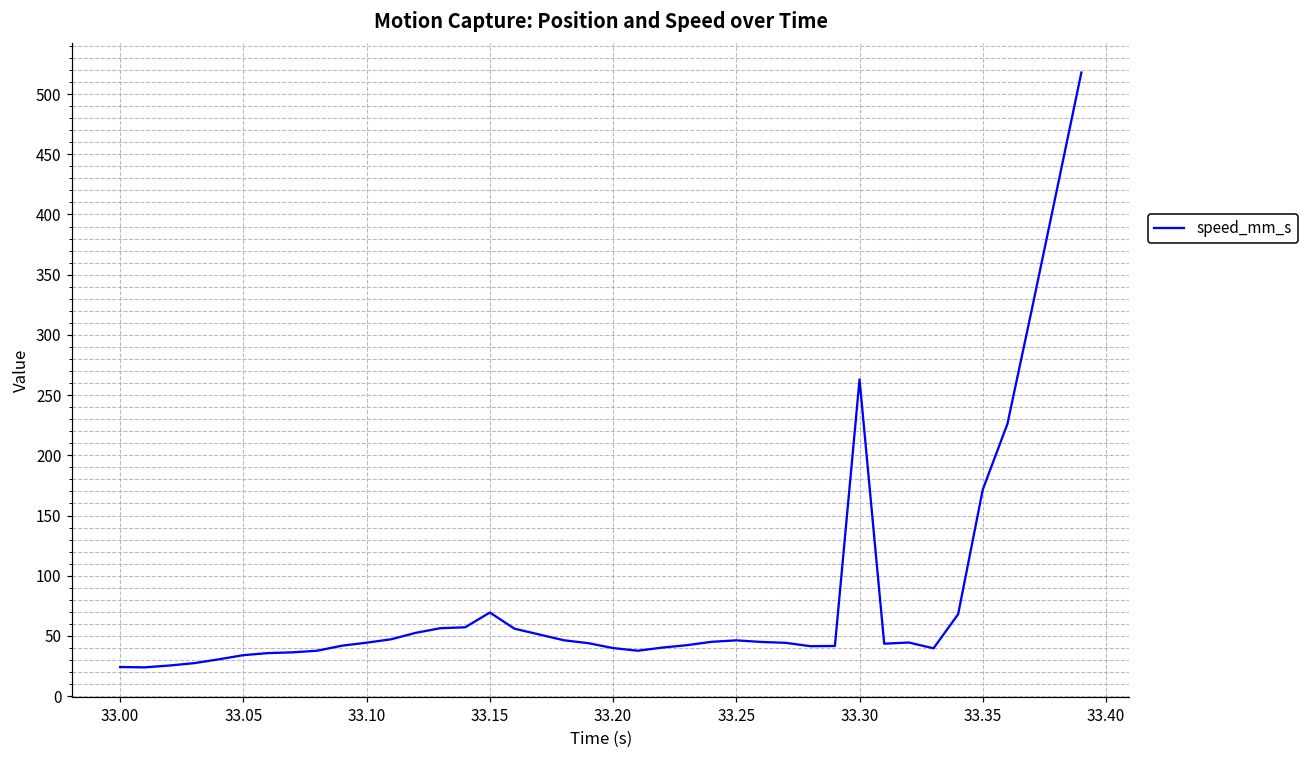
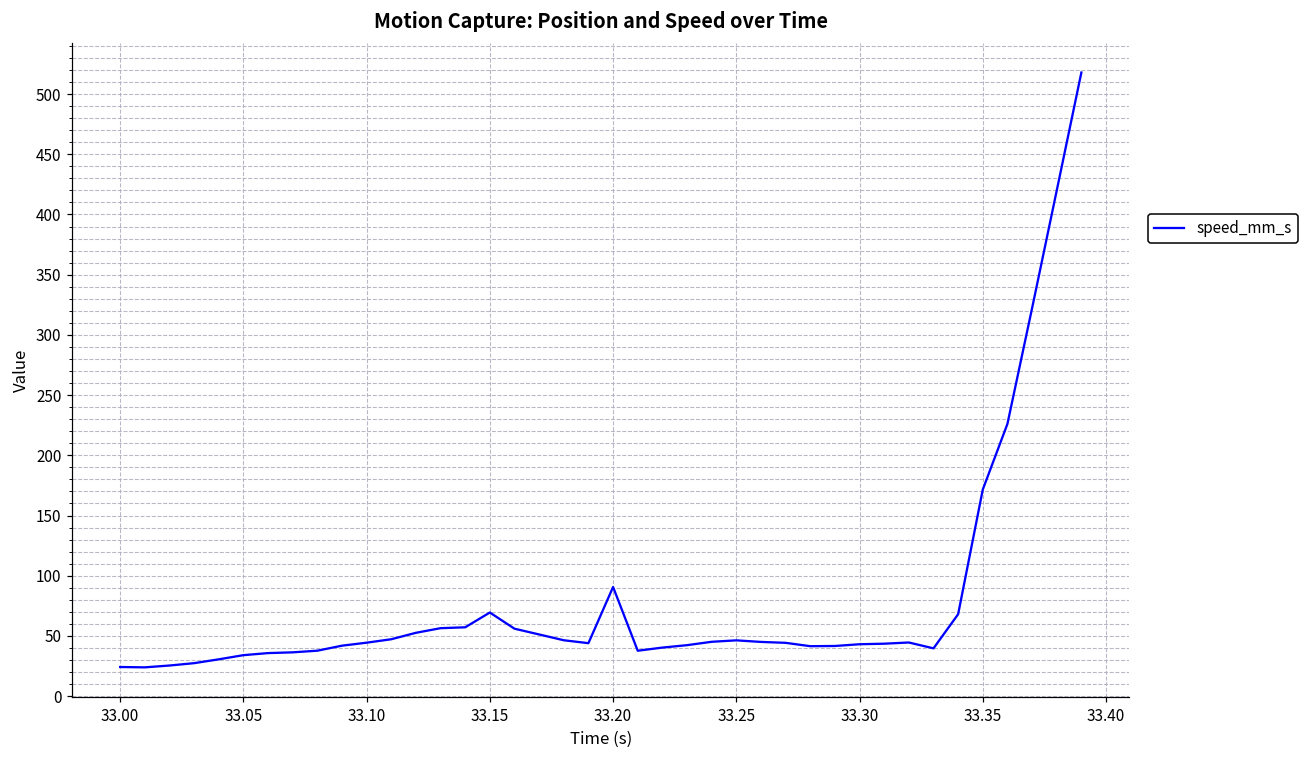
  {
    "33.00": 24,
    "33.05": 34,
    "33.10": 44,
    "33.15": 69,
-   "33.20": 40,
+   "33.20": 91,
    "33.25": 46,
-   "33.30": 263,
+   "33.30": 43,
    "33.35": 172
  }
